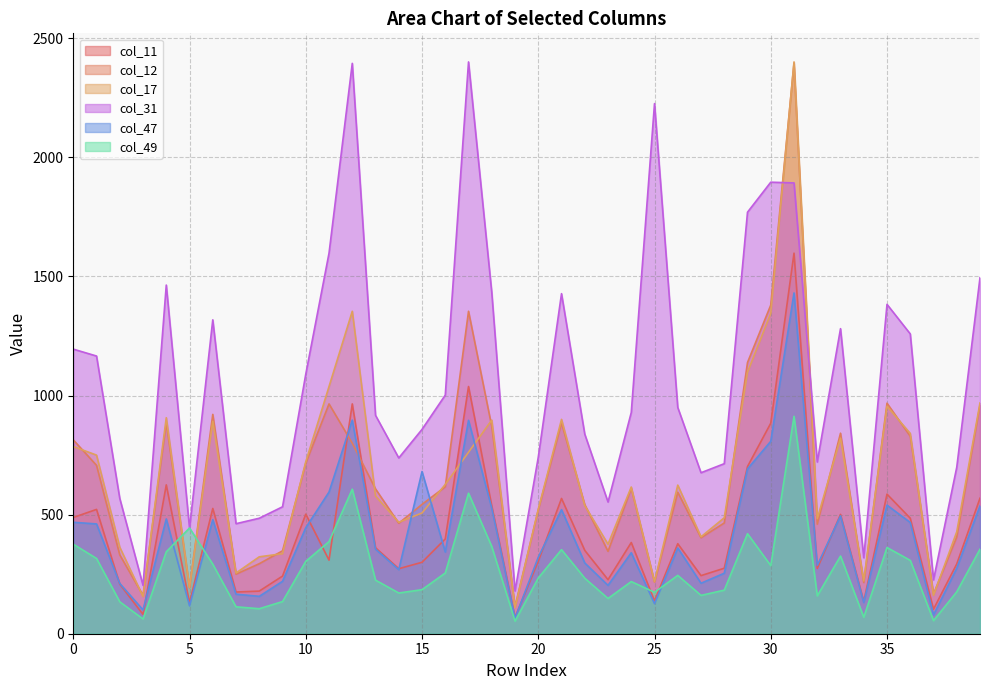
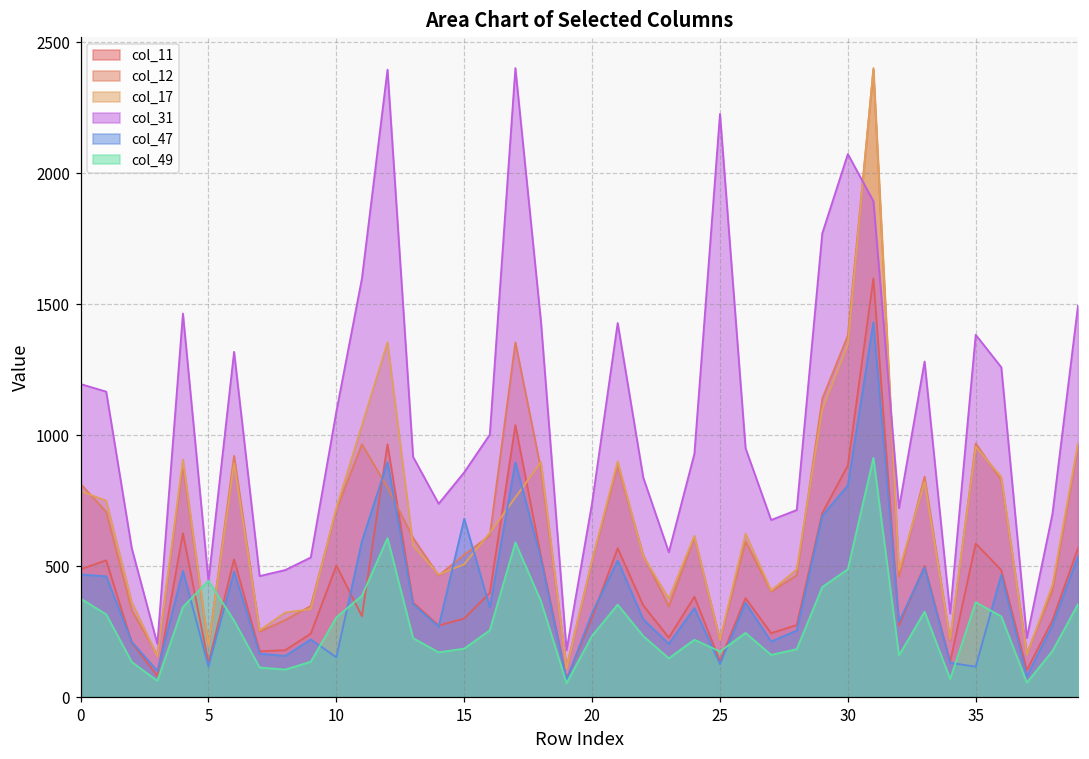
  {
    "col_31": {
      "0": 1200,
      "10": 1090,
      "15": 860,
      "20": 740,
      "25": 2230,
-     "30": 1900,
+     "30": 2070,
      "35": 1380
    },
    "col_47": {
      "0": 470,
      "5": 120,
-     "10": 450,
+     "10": 150,
      "15": 680,
      "20": 320,
      "25": 130,
      "30": 810,
-     "35": 540
+     "35": 120
    },
    "col_49": {
      "0": 380,
      "10": 300,
      "15": 190,
      "20": 230,
      "25": 170,
-     "30": 290,
+     "30": 490,
      "35": 360
    }
  }
